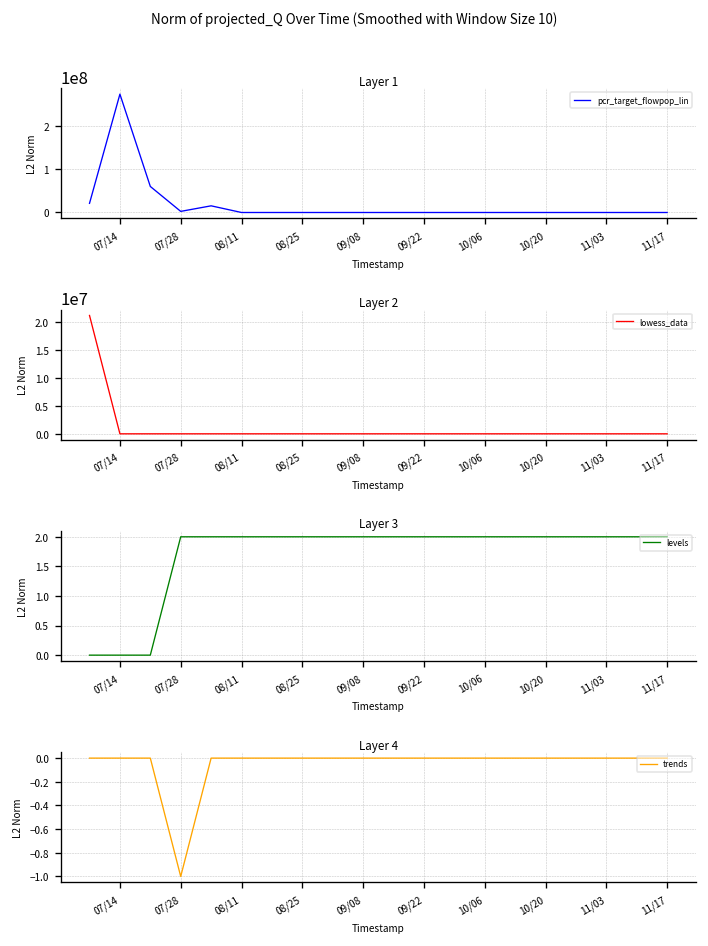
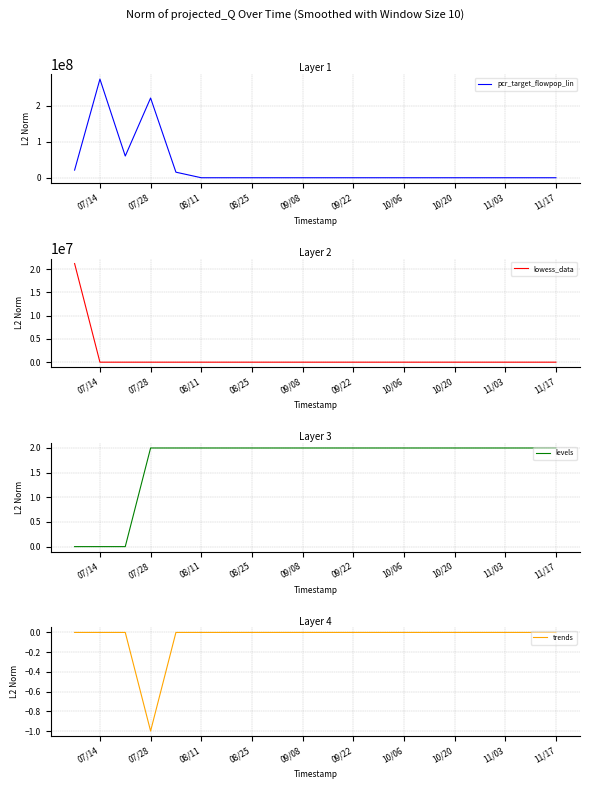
  {
    "Layer 1": {
      "07/14": 270000000,
-     "07/28": 0,
+     "07/28": 220000000,
      "08/11": 0,
      "08/25": 0,
      "09/08": 0,
      "09/22": 0,
      "10/06": 0,
      "10/20": 0,
      "11/03": 0,
      "11/17": 0
    },
    "Layer 2": {
      "07/14": 0,
      "07/28": 0,
      "08/11": 0,
      "08/25": 0,
      "09/08": 0,
      "09/22": 0,
      "10/06": 0,
      "10/20": 0,
      "11/03": 0,
      "11/17": 0
    },
    "Layer 3": {
      "07/14": 0.0,
      "07/28": 2.0,
      "08/11": 2.0,
      "08/25": 2.0,
      "09/08": 2.0,
      "09/22": 2.0,
      "10/06": 2.0,
      "10/20": 2.0,
      "11/03": 2.0
    },
    "Layer 4": {
      "07/14": 0.0,
      "07/28": -1.0,
      "08/11": 0.0,
      "08/25": 0.0,
      "09/08": 0.0,
      "09/22": 0.0,
      "10/06": 0.0,
      "10/20": 0.0,
      "11/03": 0.0
    }
  }
